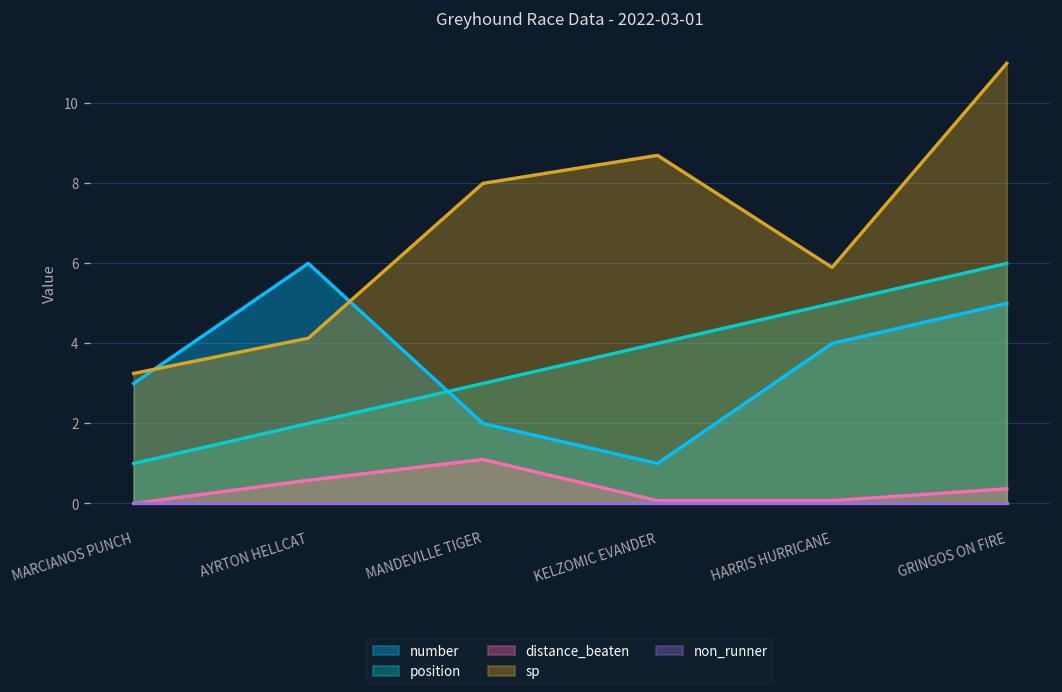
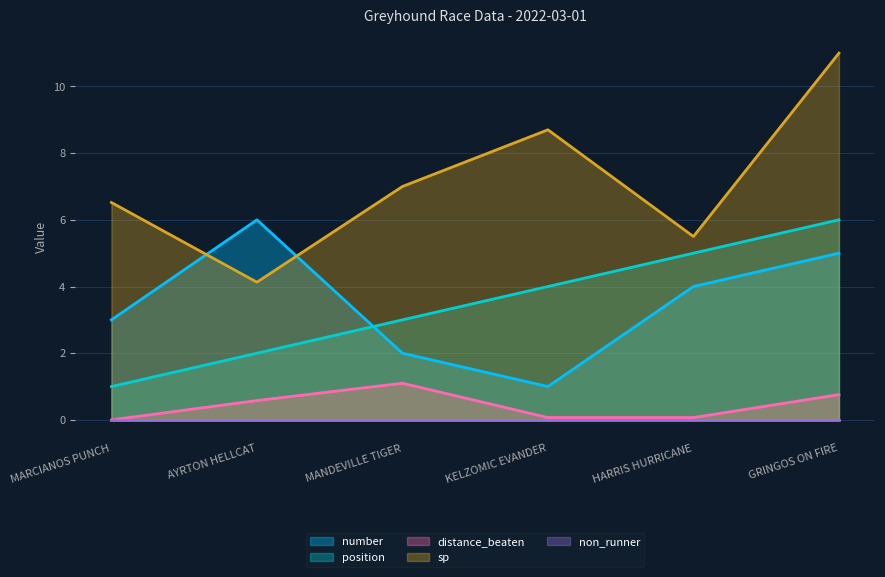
  {
    "distance_beaten": {
      "AYRTON HELLCAT": 0.6,
      "MANDEVILLE TIGER": 1.1,
-     "GRINGOS ON FIRE": 0.4
+     "GRINGOS ON FIRE": 0.8
    },
    "sp": {
-     "MARCIANOS PUNCH": 3.3,
+     "MARCIANOS PUNCH": 6.5,
      "AYRTON HELLCAT": 4.1,
-     "MANDEVILLE TIGER": 8,
+     "MANDEVILLE TIGER": 7,
      "KELZOMIC EVANDER": 8.7,
-     "HARRIS HURRICANE": 5.9,
+     "HARRIS HURRICANE": 5.5,
      "GRINGOS ON FIRE": 11.0
    },
    "non_runner": {
      "AYRTON HELLCAT": 0.0,
      "MANDEVILLE TIGER": 0.0,
      "GRINGOS ON FIRE": 0.0
    }
  }
